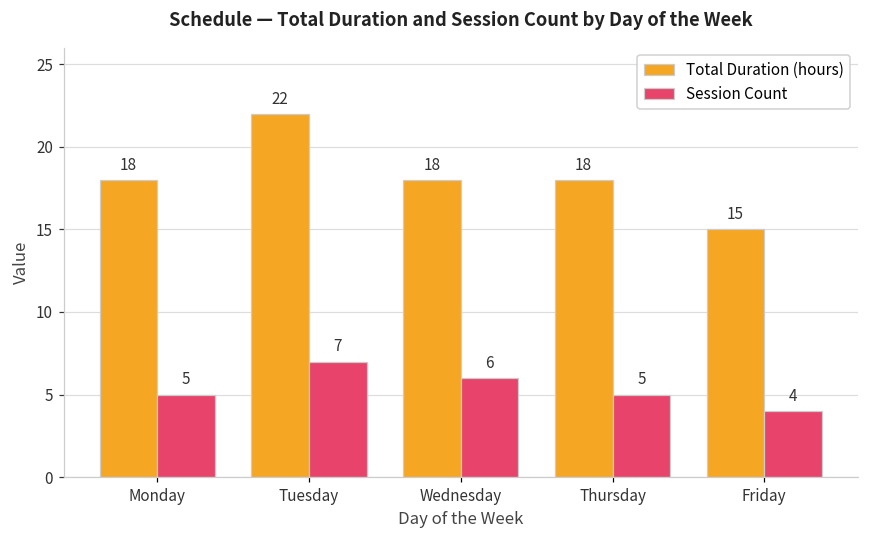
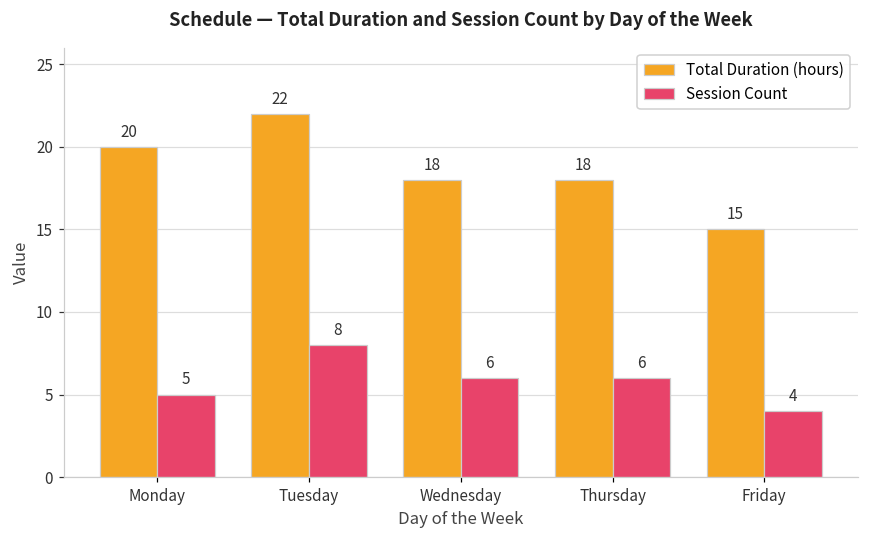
  {
    "Total Duration (hours)": {
-     "Monday": 18,
+     "Monday": 20,
      "Tuesday": 22,
      "Wednesday": 18,
      "Thursday": 18,
      "Friday": 15
    },
    "Session Count": {
      "Monday": 5,
-     "Tuesday": 7,
+     "Tuesday": 8,
      "Wednesday": 6,
-     "Thursday": 5,
+     "Thursday": 6,
      "Friday": 4
    }
  }
